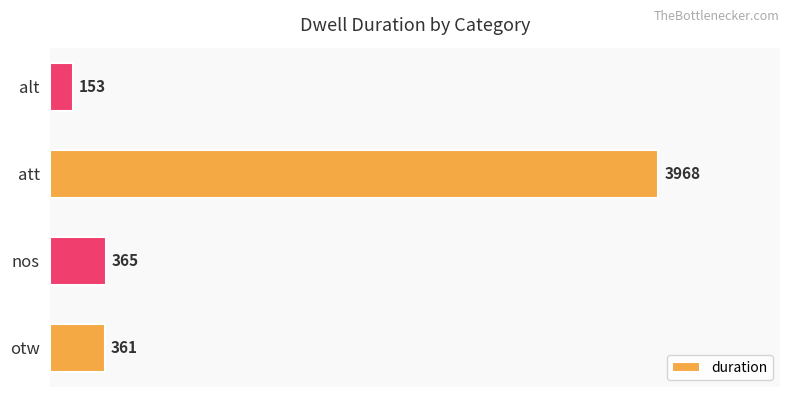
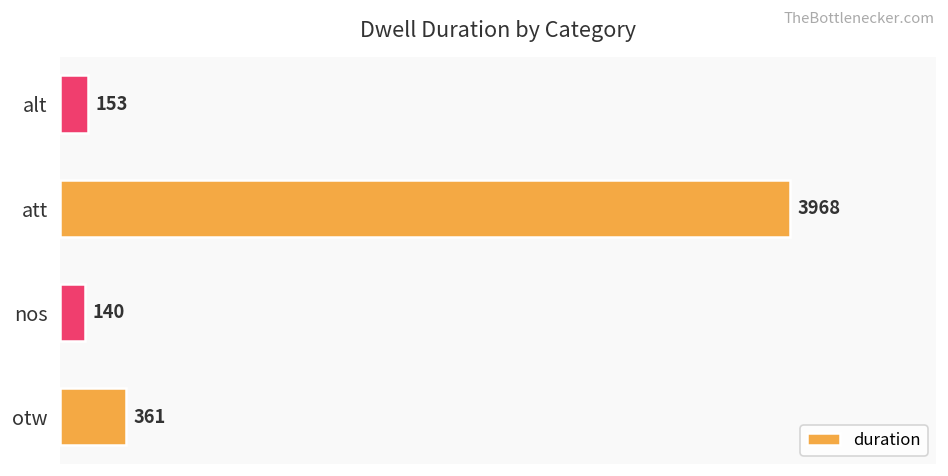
  {
    "alt": 153,
    "att": 3968,
-   "nos": 365,
+   "nos": 140,
    "otw": 361
  }
